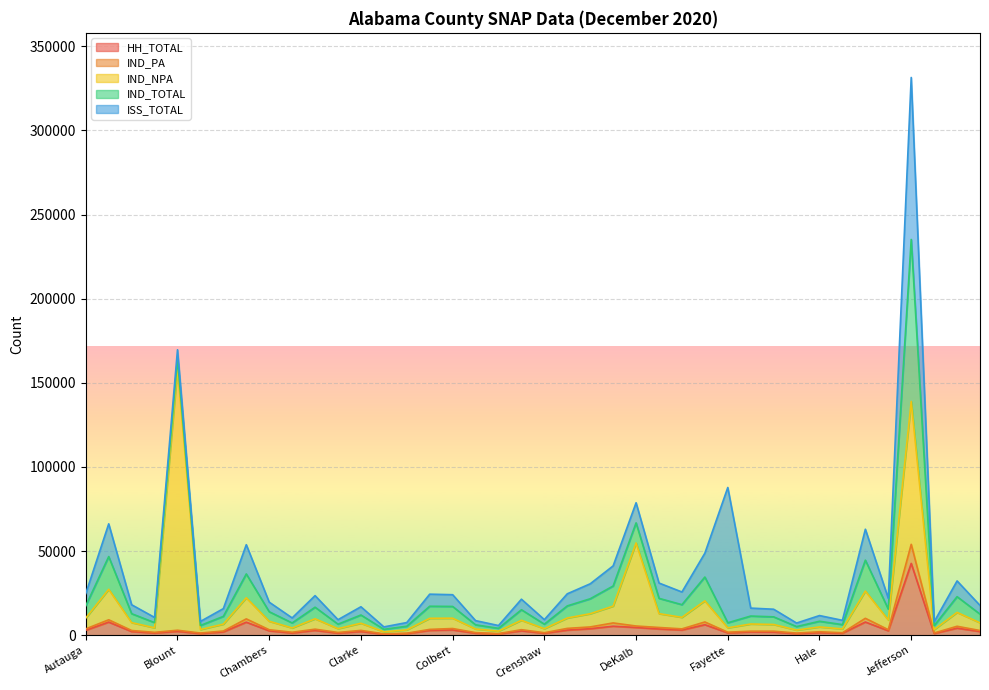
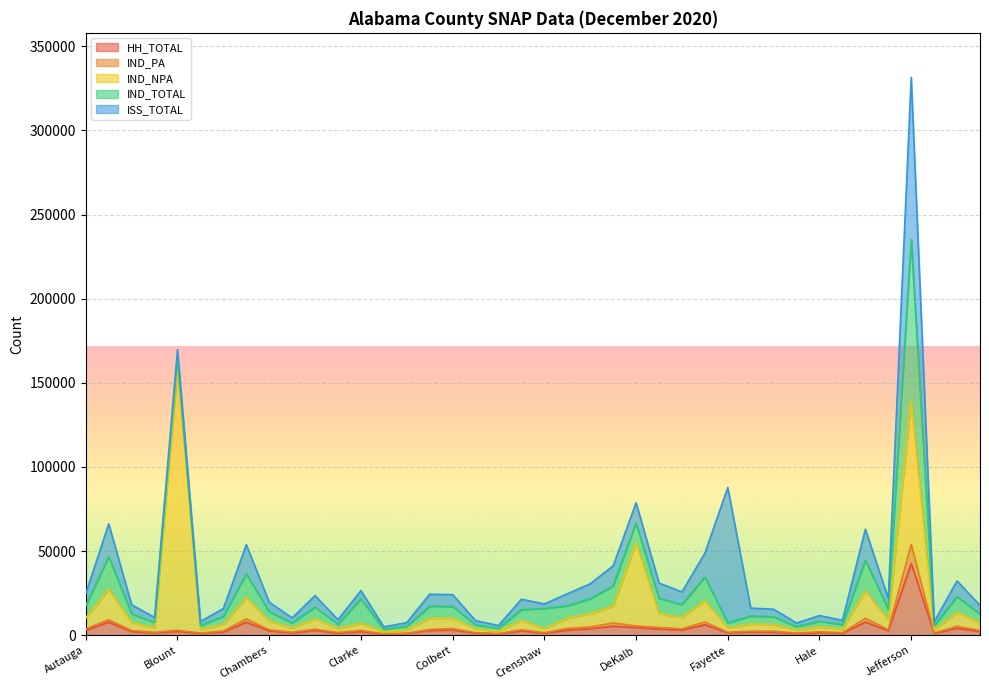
  {
    "IND_NPA": {
      "Autauga": 6000,
      "Blount": 156000,
      "Chambers": 5000,
      "Clarke": 4000,
      "Colbert": 6000,
      "Crenshaw": 2000,
      "DeKalb": 49000,
      "Fayette": 3000,
      "Hale": 3000,
      "Jefferson": 85000
    },
    "IND_TOTAL": {
      "Autauga": 7000,
      "Blount": 5000,
      "Chambers": 6000,
-     "Clarke": 5000,
+     "Clarke": 15000,
      "Colbert": 7000,
-     "Crenshaw": 3000,
+     "Crenshaw": 12000,
      "DeKalb": 12000,
      "Fayette": 3000,
      "Hale": 3000,
      "Jefferson": 96000
    },
    "ISS_TOTAL": {
      "Autauga": 7000,
      "Blount": 5000,
      "Chambers": 6000,
      "Clarke": 5000,
      "Colbert": 7000,
      "Crenshaw": 3000,
      "DeKalb": 12000,
      "Fayette": 80000,
      "Hale": 3000,
      "Jefferson": 96000
    }
  }
